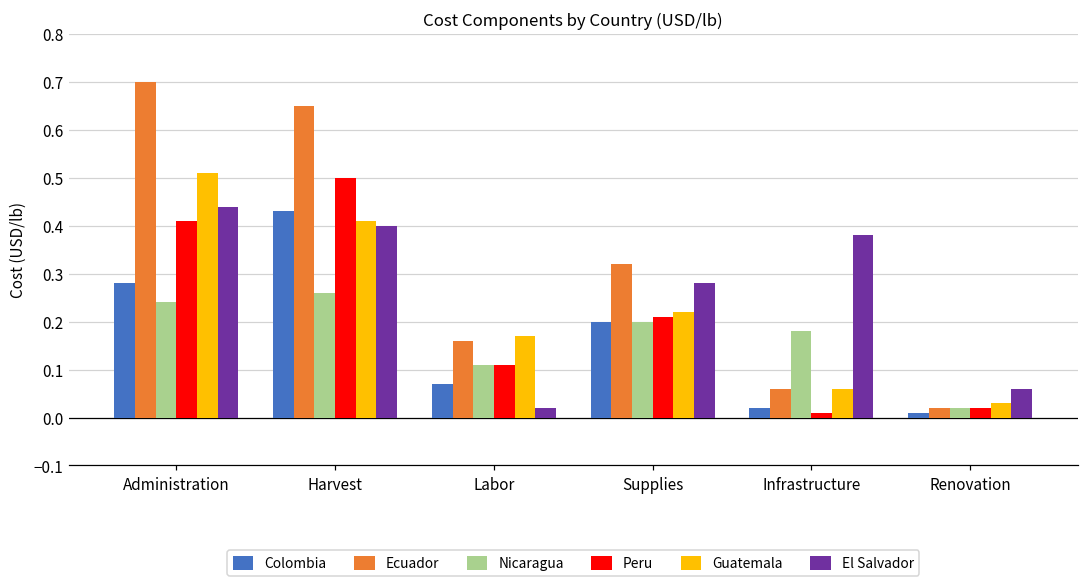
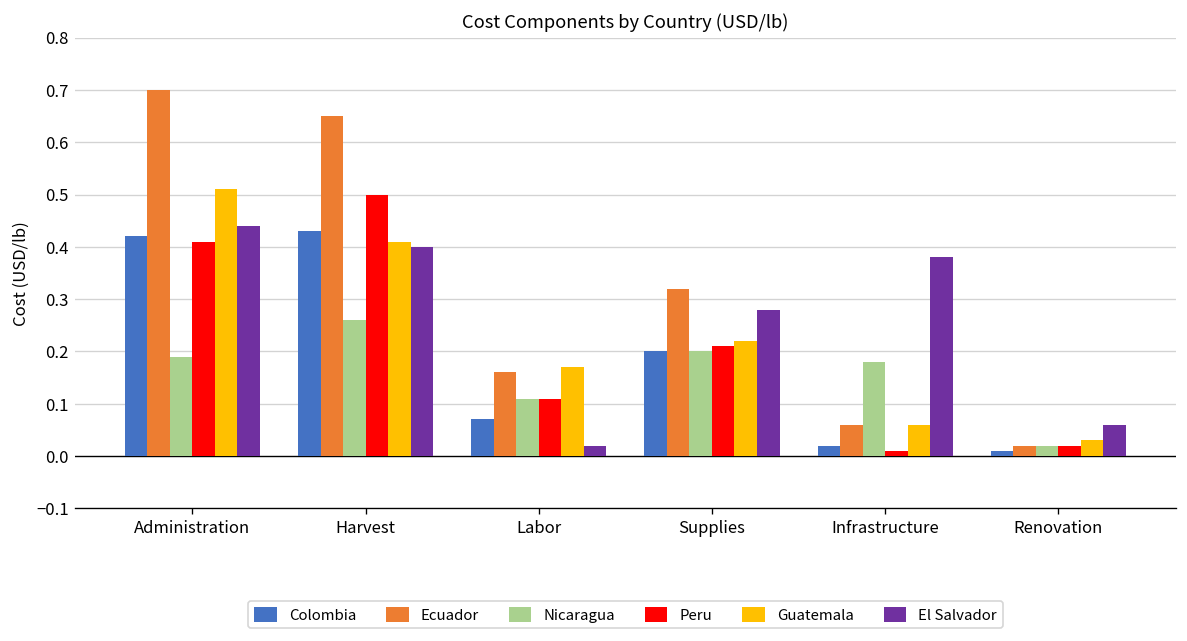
  {
    "Colombia": {
-     "Administration": 0.28,
+     "Administration": 0.42,
      "Harvest": 0.43,
      "Labor": 0.07,
      "Supplies": 0.20,
      "Infrastructure": 0.02,
      "Renovation": 0.01
    },
    "Ecuador": {
      "Administration": 0.70,
      "Harvest": 0.65,
      "Labor": 0.16,
      "Supplies": 0.32,
      "Infrastructure": 0.06,
      "Renovation": 0.02
    },
    "Nicaragua": {
-     "Administration": 0.24,
+     "Administration": 0.19,
      "Harvest": 0.26,
      "Labor": 0.11,
      "Supplies": 0.20,
      "Infrastructure": 0.18,
      "Renovation": 0.02
    },
    "Peru": {
      "Administration": 0.41,
      "Harvest": 0.50,
      "Labor": 0.11,
      "Supplies": 0.21,
      "Infrastructure": 0.01,
      "Renovation": 0.02
    },
    "Guatemala": {
      "Administration": 0.51,
      "Harvest": 0.41,
      "Labor": 0.17,
      "Supplies": 0.22,
      "Infrastructure": 0.06,
      "Renovation": 0.03
    },
    "El Salvador": {
      "Administration": 0.44,
      "Harvest": 0.40,
      "Labor": 0.02,
      "Supplies": 0.28,
      "Infrastructure": 0.38,
      "Renovation": 0.06
    }
  }
